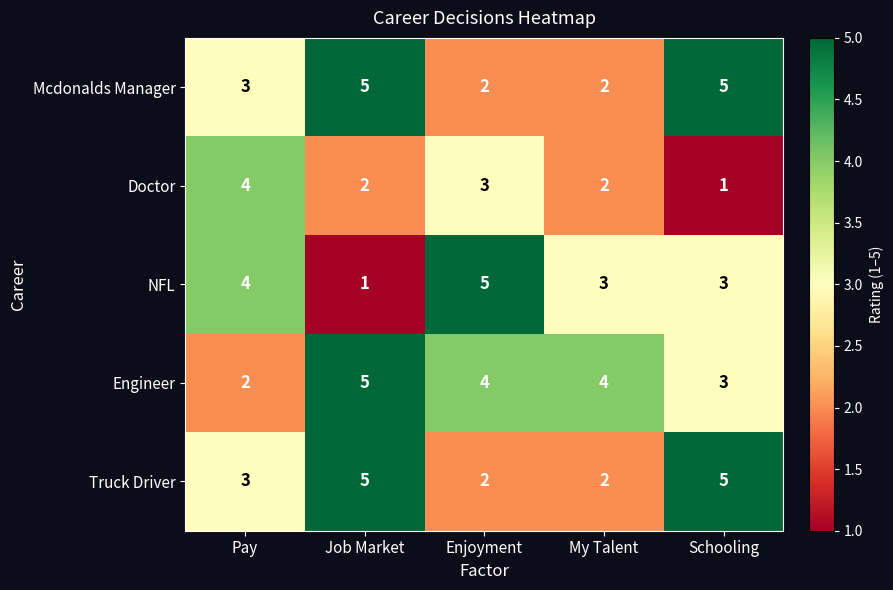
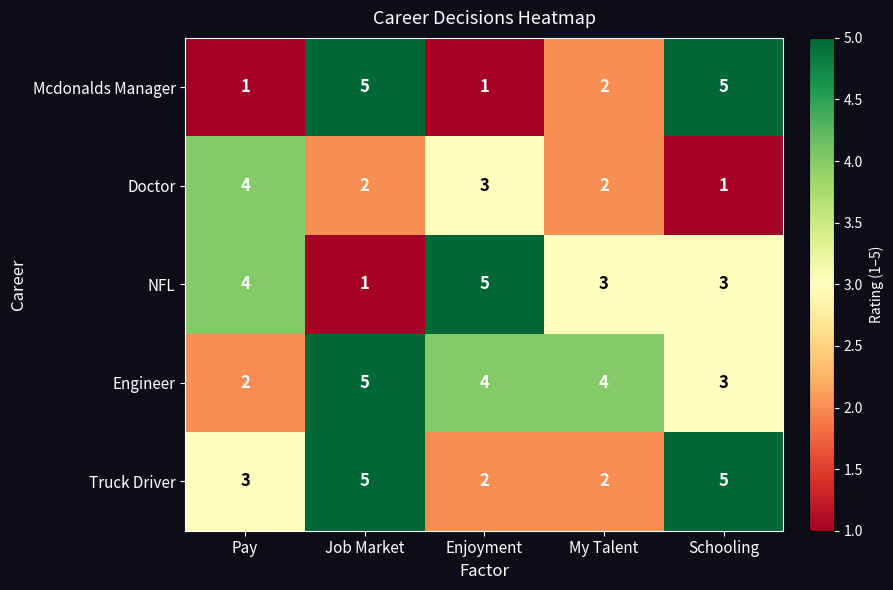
  {
    "Mcdonalds Manager": {
-     "Pay": 3,
+     "Pay": 1,
      "Job Market": 5,
-     "Enjoyment": 2,
+     "Enjoyment": 1,
      "My Talent": 2,
      "Schooling": 5
    },
    "Doctor": {
      "Pay": 4,
      "Job Market": 2,
      "Enjoyment": 3,
      "My Talent": 2,
      "Schooling": 1
    },
    "NFL": {
      "Pay": 4,
      "Job Market": 1,
      "Enjoyment": 5,
      "My Talent": 3,
      "Schooling": 3
    },
    "Engineer": {
      "Pay": 2,
      "Job Market": 5,
      "Enjoyment": 4,
      "My Talent": 4,
      "Schooling": 3
    },
    "Truck Driver": {
      "Pay": 3,
      "Job Market": 5,
      "Enjoyment": 2,
      "My Talent": 2,
      "Schooling": 5
    }
  }
